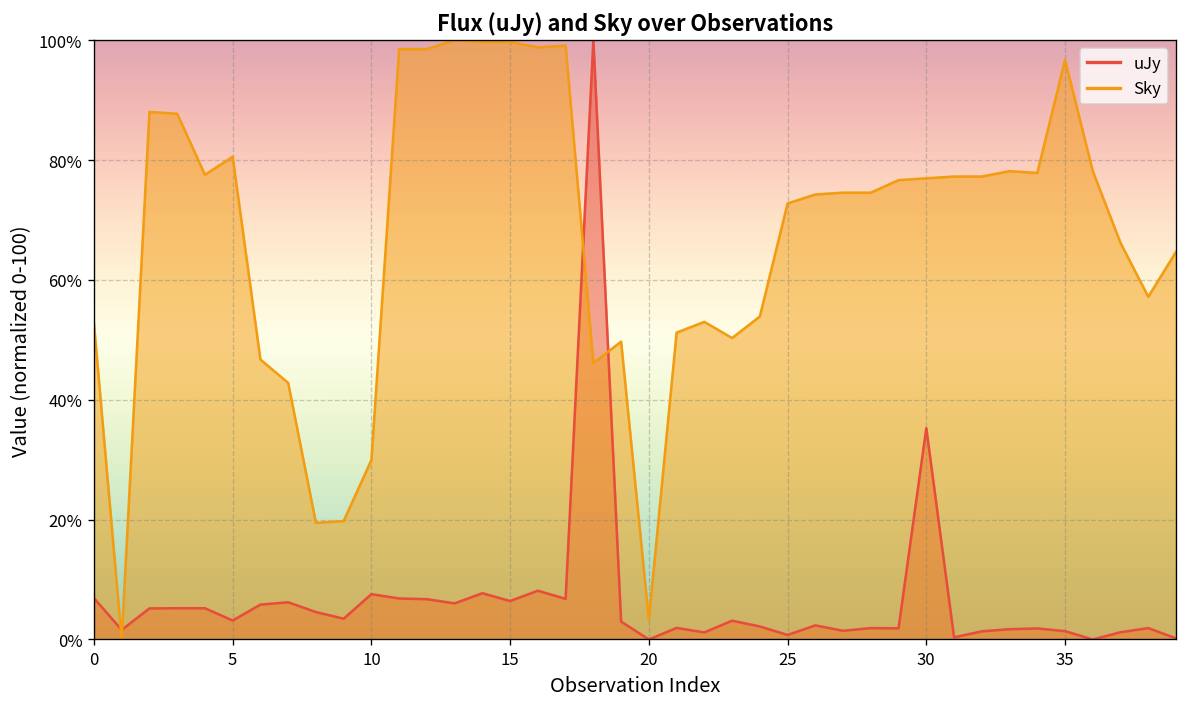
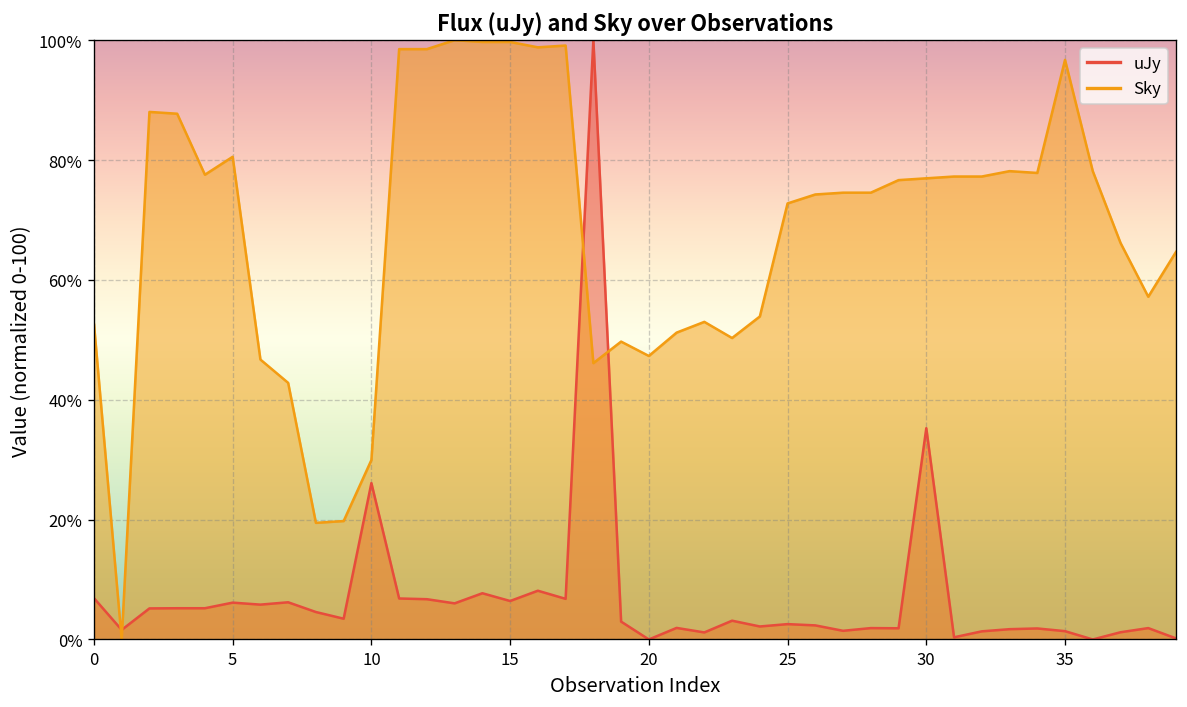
  {
    "uJy": {
      "0": "7%",
-     "5": "3%",
-     "10": "8%",
+     "5": "6%",
+     "10": "26%",
      "15": "6%",
      "20": "0%",
-     "25": "1%",
+     "25": "3%",
      "30": "35%",
      "35": "1%"
    },
    "Sky": {
      "0": "53%",
      "5": "81%",
      "10": "30%",
      "15": "100%",
-     "20": "3%",
+     "20": "47%",
      "25": "73%",
      "30": "77%",
      "35": "97%"
    }
  }
